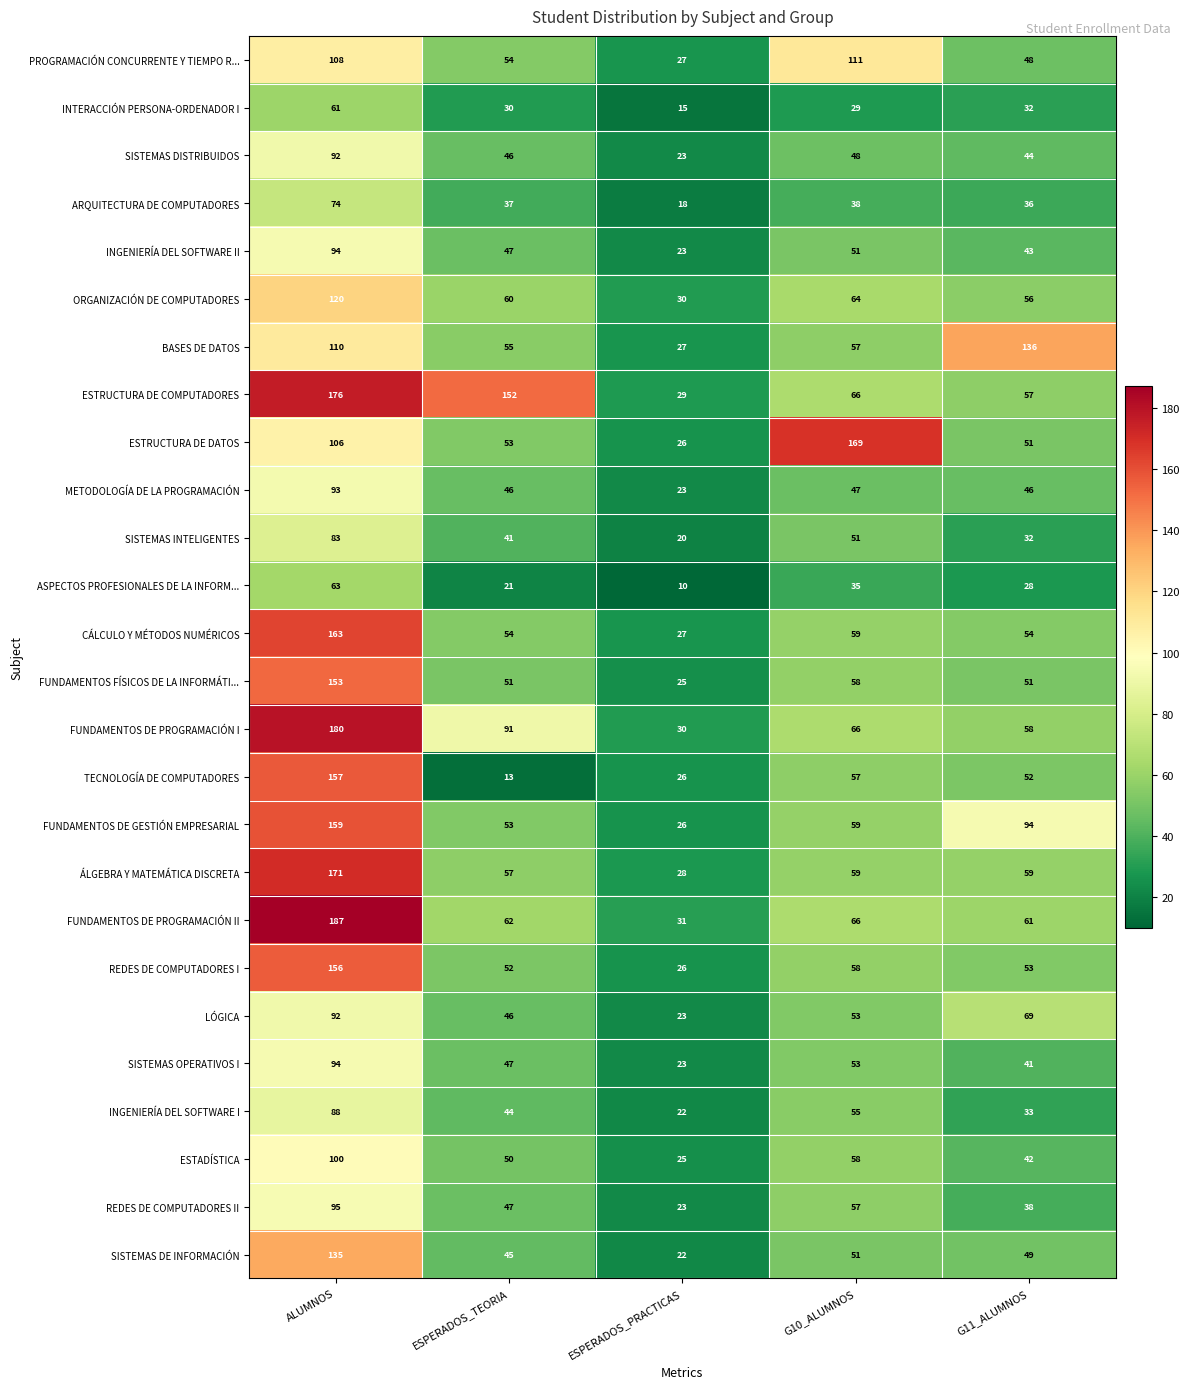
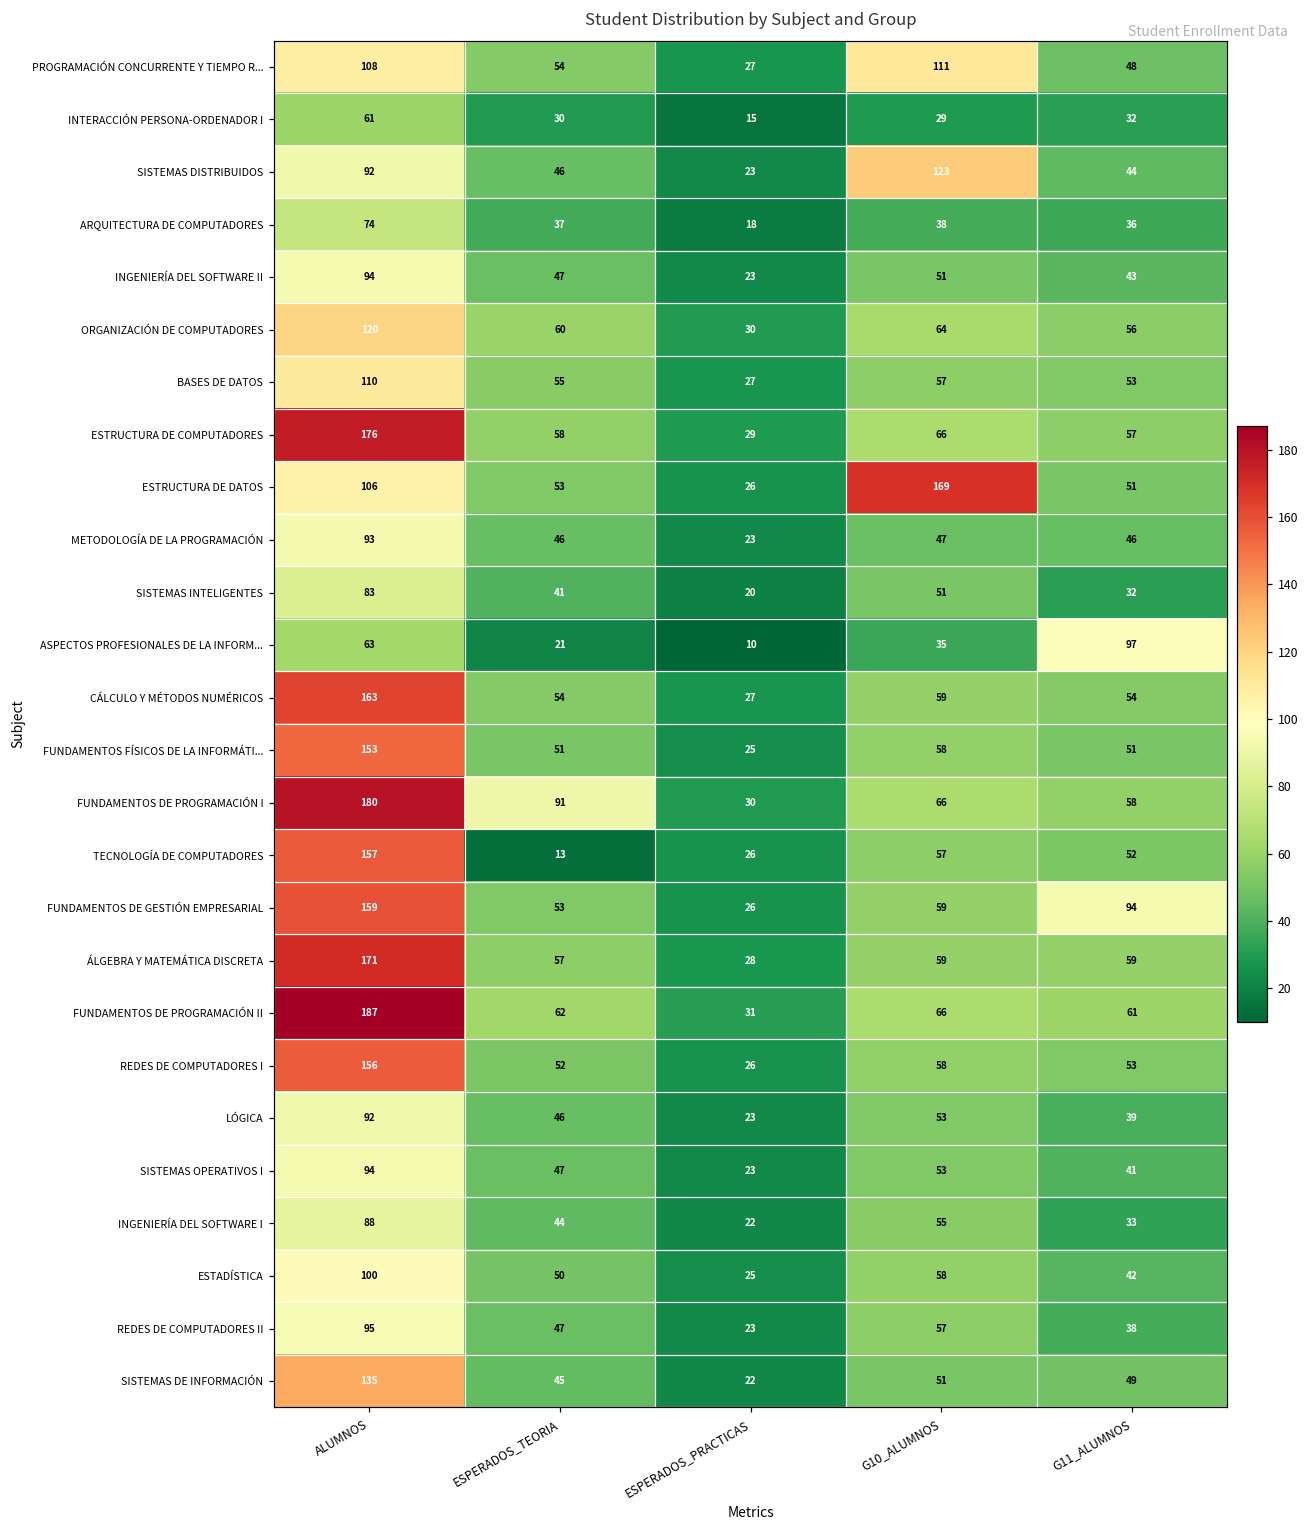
  {
    "PROGRAMACIÓN CONCURRENTE Y TIEMPO R...": {
      "ALUMNOS": 108,
      "ESPERADOS_TEORIA": 54,
      "ESPERADOS_PRACTICAS": 27,
      "G10_ALUMNOS": 111,
      "G11_ALUMNOS": 48
    },
    "INTERACCIÓN PERSONA-ORDENADOR I": {
      "ALUMNOS": 61,
      "ESPERADOS_TEORIA": 30,
      "ESPERADOS_PRACTICAS": 15,
      "G10_ALUMNOS": 29,
      "G11_ALUMNOS": 32
    },
    "SISTEMAS DISTRIBUIDOS": {
      "ALUMNOS": 92,
      "ESPERADOS_TEORIA": 46,
      "ESPERADOS_PRACTICAS": 23,
-     "G10_ALUMNOS": 48,
+     "G10_ALUMNOS": 123,
      "G11_ALUMNOS": 44
    },
    "ARQUITECTURA DE COMPUTADORES": {
      "ALUMNOS": 74,
      "ESPERADOS_TEORIA": 37,
      "ESPERADOS_PRACTICAS": 18,
      "G10_ALUMNOS": 38,
      "G11_ALUMNOS": 36
    },
    "INGENIERÍA DEL SOFTWARE II": {
      "ALUMNOS": 94,
      "ESPERADOS_TEORIA": 47,
      "ESPERADOS_PRACTICAS": 23,
      "G10_ALUMNOS": 51,
      "G11_ALUMNOS": 43
    },
    "ORGANIZACIÓN DE COMPUTADORES": {
      "ALUMNOS": 120,
      "ESPERADOS_TEORIA": 60,
      "ESPERADOS_PRACTICAS": 30,
      "G10_ALUMNOS": 64,
      "G11_ALUMNOS": 56
    },
    "BASES DE DATOS": {
      "ALUMNOS": 110,
      "ESPERADOS_TEORIA": 55,
      "ESPERADOS_PRACTICAS": 27,
      "G10_ALUMNOS": 57,
-     "G11_ALUMNOS": 136
+     "G11_ALUMNOS": 53
    },
    "ESTRUCTURA DE COMPUTADORES": {
      "ALUMNOS": 176,
-     "ESPERADOS_TEORIA": 152,
+     "ESPERADOS_TEORIA": 58,
      "ESPERADOS_PRACTICAS": 29,
      "G10_ALUMNOS": 66,
      "G11_ALUMNOS": 57
    },
    "ESTRUCTURA DE DATOS": {
      "ALUMNOS": 106,
      "ESPERADOS_TEORIA": 53,
      "ESPERADOS_PRACTICAS": 26,
      "G10_ALUMNOS": 169,
      "G11_ALUMNOS": 51
    },
    "METODOLOGÍA DE LA PROGRAMACIÓN": {
      "ALUMNOS": 93,
      "ESPERADOS_TEORIA": 46,
      "ESPERADOS_PRACTICAS": 23,
      "G10_ALUMNOS": 47,
      "G11_ALUMNOS": 46
    },
    "SISTEMAS INTELIGENTES": {
      "ALUMNOS": 83,
      "ESPERADOS_TEORIA": 41,
      "ESPERADOS_PRACTICAS": 20,
      "G10_ALUMNOS": 51,
      "G11_ALUMNOS": 32
    },
    "ASPECTOS PROFESIONALES DE LA INFORM...": {
      "ALUMNOS": 63,
      "ESPERADOS_TEORIA": 21,
      "ESPERADOS_PRACTICAS": 10,
      "G10_ALUMNOS": 35,
-     "G11_ALUMNOS": 28
+     "G11_ALUMNOS": 97
    },
    "CÁLCULO Y MÉTODOS NUMÉRICOS": {
      "ALUMNOS": 163,
      "ESPERADOS_TEORIA": 54,
      "ESPERADOS_PRACTICAS": 27,
      "G10_ALUMNOS": 59,
      "G11_ALUMNOS": 54
    },
    "FUNDAMENTOS FÍSICOS DE LA INFORMÁTI...": {
      "ALUMNOS": 153,
      "ESPERADOS_TEORIA": 51,
      "ESPERADOS_PRACTICAS": 25,
      "G10_ALUMNOS": 58,
      "G11_ALUMNOS": 51
    },
    "FUNDAMENTOS DE PROGRAMACIÓN I": {
      "ALUMNOS": 180,
      "ESPERADOS_TEORIA": 91,
      "ESPERADOS_PRACTICAS": 30,
      "G10_ALUMNOS": 66,
      "G11_ALUMNOS": 58
    },
    "TECNOLOGÍA DE COMPUTADORES": {
      "ALUMNOS": 157,
      "ESPERADOS_TEORIA": 13,
      "ESPERADOS_PRACTICAS": 26,
      "G10_ALUMNOS": 57,
      "G11_ALUMNOS": 52
    },
    "FUNDAMENTOS DE GESTIÓN EMPRESARIAL": {
      "ALUMNOS": 159,
      "ESPERADOS_TEORIA": 53,
      "ESPERADOS_PRACTICAS": 26,
      "G10_ALUMNOS": 59,
      "G11_ALUMNOS": 94
    },
    "ÁLGEBRA Y MATEMÁTICA DISCRETA": {
      "ALUMNOS": 171,
      "ESPERADOS_TEORIA": 57,
      "ESPERADOS_PRACTICAS": 28,
      "G10_ALUMNOS": 59,
      "G11_ALUMNOS": 59
    },
    "FUNDAMENTOS DE PROGRAMACIÓN II": {
      "ALUMNOS": 187,
      "ESPERADOS_TEORIA": 62,
      "ESPERADOS_PRACTICAS": 31,
      "G10_ALUMNOS": 66,
      "G11_ALUMNOS": 61
    },
    "REDES DE COMPUTADORES I": {
      "ALUMNOS": 156,
      "ESPERADOS_TEORIA": 52,
      "ESPERADOS_PRACTICAS": 26,
      "G10_ALUMNOS": 58,
      "G11_ALUMNOS": 53
    },
    "LÓGICA": {
      "ALUMNOS": 92,
      "ESPERADOS_TEORIA": 46,
      "ESPERADOS_PRACTICAS": 23,
      "G10_ALUMNOS": 53,
-     "G11_ALUMNOS": 69
+     "G11_ALUMNOS": 39
    },
    "SISTEMAS OPERATIVOS I": {
      "ALUMNOS": 94,
      "ESPERADOS_TEORIA": 47,
      "ESPERADOS_PRACTICAS": 23,
      "G10_ALUMNOS": 53,
      "G11_ALUMNOS": 41
    },
    "INGENIERÍA DEL SOFTWARE I": {
      "ALUMNOS": 88,
      "ESPERADOS_TEORIA": 44,
      "ESPERADOS_PRACTICAS": 22,
      "G10_ALUMNOS": 55,
      "G11_ALUMNOS": 33
    },
    "ESTADÍSTICA": {
      "ALUMNOS": 100,
      "ESPERADOS_TEORIA": 50,
      "ESPERADOS_PRACTICAS": 25,
      "G10_ALUMNOS": 58,
      "G11_ALUMNOS": 42
    },
    "REDES DE COMPUTADORES II": {
      "ALUMNOS": 95,
      "ESPERADOS_TEORIA": 47,
      "ESPERADOS_PRACTICAS": 23,
      "G10_ALUMNOS": 57,
      "G11_ALUMNOS": 38
    },
    "SISTEMAS DE INFORMACIÓN": {
      "ALUMNOS": 135,
      "ESPERADOS_TEORIA": 45,
      "ESPERADOS_PRACTICAS": 22,
      "G10_ALUMNOS": 51,
      "G11_ALUMNOS": 49
    }
  }
